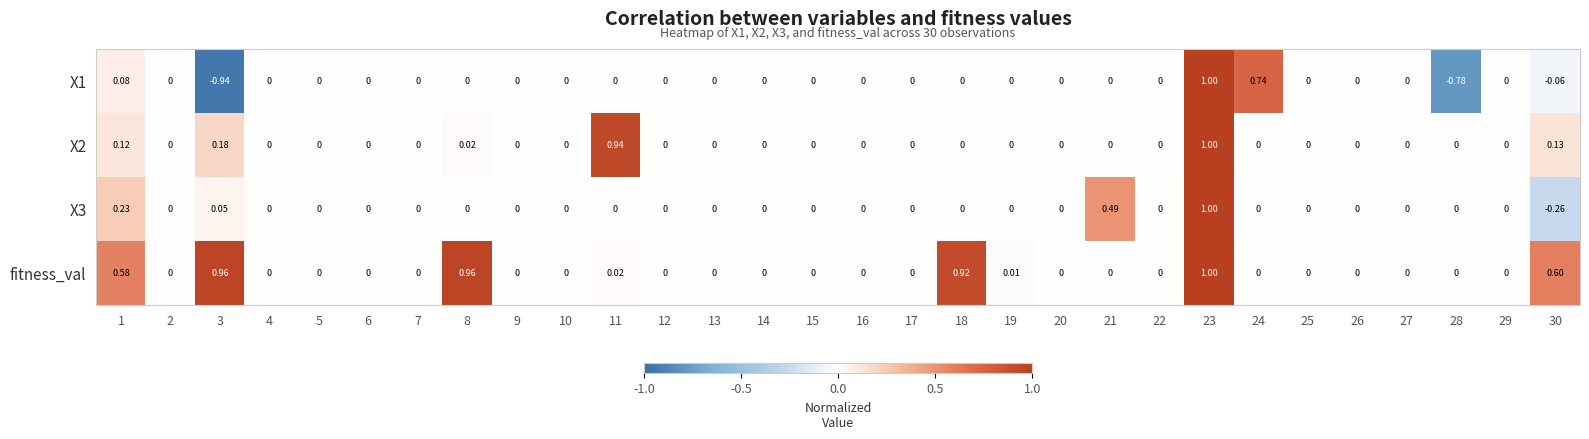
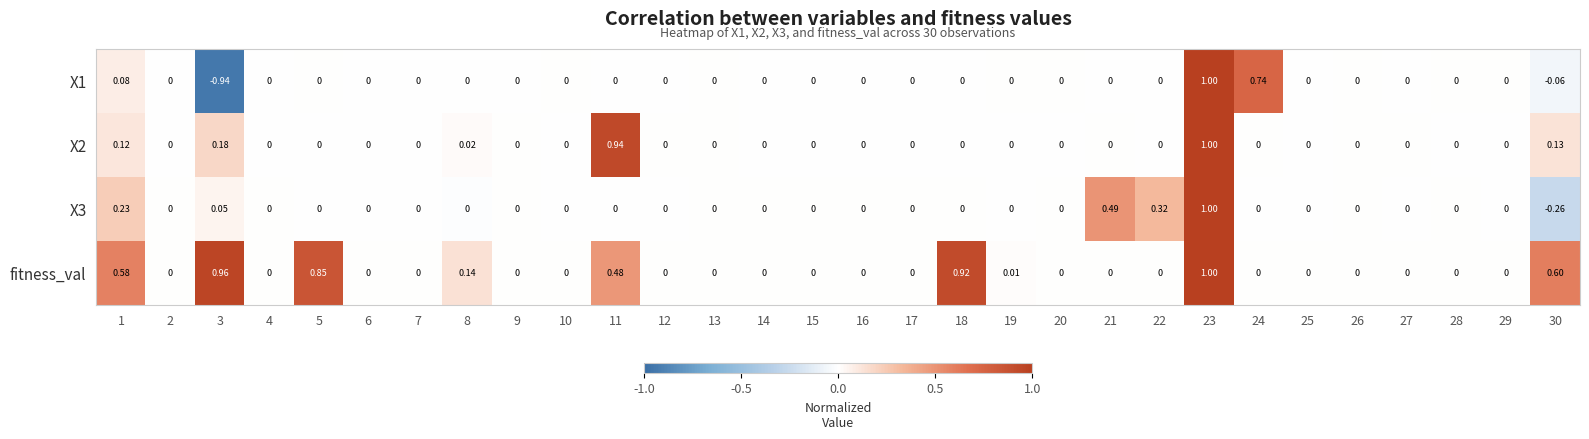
  {
    "X1": {
      "1": 0.08,
      "2": 0,
      "3": -0.94,
      "4": 0,
      "5": 0,
      "6": 0,
      "7": 0,
      "8": 0,
      "9": 0,
      "10": 0,
      "11": 0,
      "12": 0,
      "13": 0,
      "14": 0,
      "15": 0,
      "16": 0,
      "17": 0,
      "18": 0,
      "19": 0,
      "20": 0,
      "21": 0,
      "22": 0,
      "23": 1.00,
      "24": 0.74,
      "25": 0,
      "26": 0,
      "27": 0,
-     "28": -0.78,
+     "28": 0,
      "29": 0,
      "30": -0.06
    },
    "X2": {
      "1": 0.12,
      "2": 0,
      "3": 0.18,
      "4": 0,
      "5": 0,
      "6": 0,
      "7": 0,
      "8": 0.02,
      "9": 0,
      "10": 0,
      "11": 0.94,
      "12": 0,
      "13": 0,
      "14": 0,
      "15": 0,
      "16": 0,
      "17": 0,
      "18": 0,
      "19": 0,
      "20": 0,
      "21": 0,
      "22": 0,
      "23": 1.00,
      "24": 0,
      "25": 0,
      "26": 0,
      "27": 0,
      "28": 0,
      "29": 0,
      "30": 0.13
    },
    "X3": {
      "1": 0.23,
      "2": 0,
      "3": 0.05,
      "4": 0,
      "5": 0,
      "6": 0,
      "7": 0,
      "8": 0,
      "9": 0,
      "10": 0,
      "11": 0,
      "12": 0,
      "13": 0,
      "14": 0,
      "15": 0,
      "16": 0,
      "17": 0,
      "18": 0,
      "19": 0,
      "20": 0,
      "21": 0.49,
-     "22": 0,
+     "22": 0.32,
      "23": 1.00,
      "24": 0,
      "25": 0,
      "26": 0,
      "27": 0,
      "28": 0,
      "29": 0,
      "30": -0.26
    },
    "fitness_val": {
      "1": 0.58,
      "2": 0,
      "3": 0.96,
      "4": 0,
-     "5": 0,
+     "5": 0.85,
      "6": 0,
      "7": 0,
-     "8": 0.96,
+     "8": 0.14,
      "9": 0,
      "10": 0,
-     "11": 0.02,
+     "11": 0.48,
      "12": 0,
      "13": 0,
      "14": 0,
      "15": 0,
      "16": 0,
      "17": 0,
      "18": 0.92,
      "19": 0.01,
      "20": 0,
      "21": 0,
      "22": 0,
      "23": 1.00,
      "24": 0,
      "25": 0,
      "26": 0,
      "27": 0,
      "28": 0,
      "29": 0,
      "30": 0.60
    }
  }
